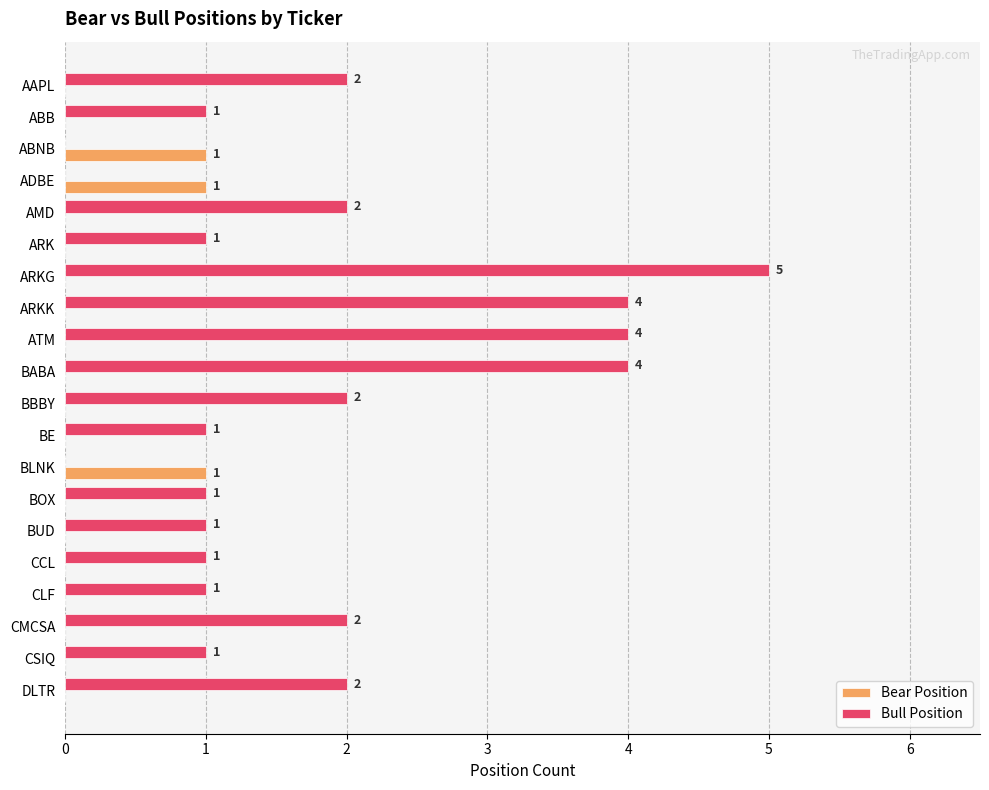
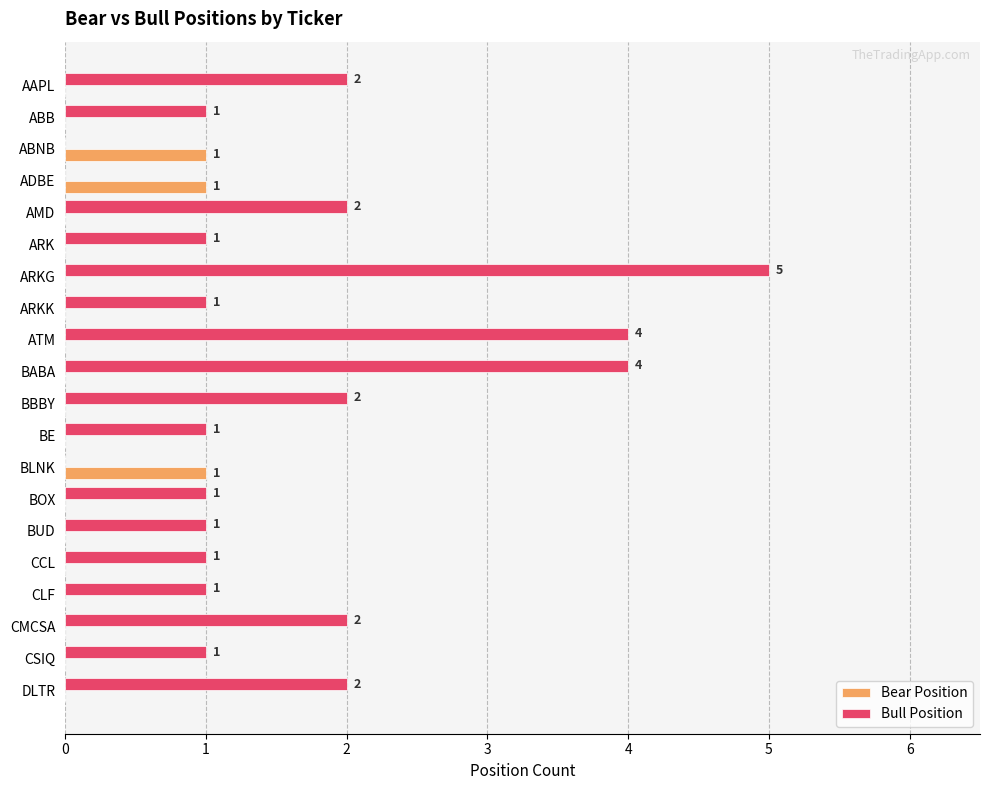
  {
    "Bear Position": {
      "ABNB": 1,
      "ADBE": 1,
      "BLNK": 1
    },
    "Bull Position": {
      "AAPL": 2,
      "ABB": 1,
      "AMD": 2,
      "ARK": 1,
      "ARKG": 5,
-     "ARKK": 4,
+     "ARKK": 1,
      "ATM": 4,
      "BABA": 4,
      "BBBY": 2,
      "BE": 1,
      "BOX": 1,
      "BUD": 1,
      "CCL": 1,
      "CLF": 1,
      "CMCSA": 2,
      "CSIQ": 1,
      "DLTR": 2
    }
  }
